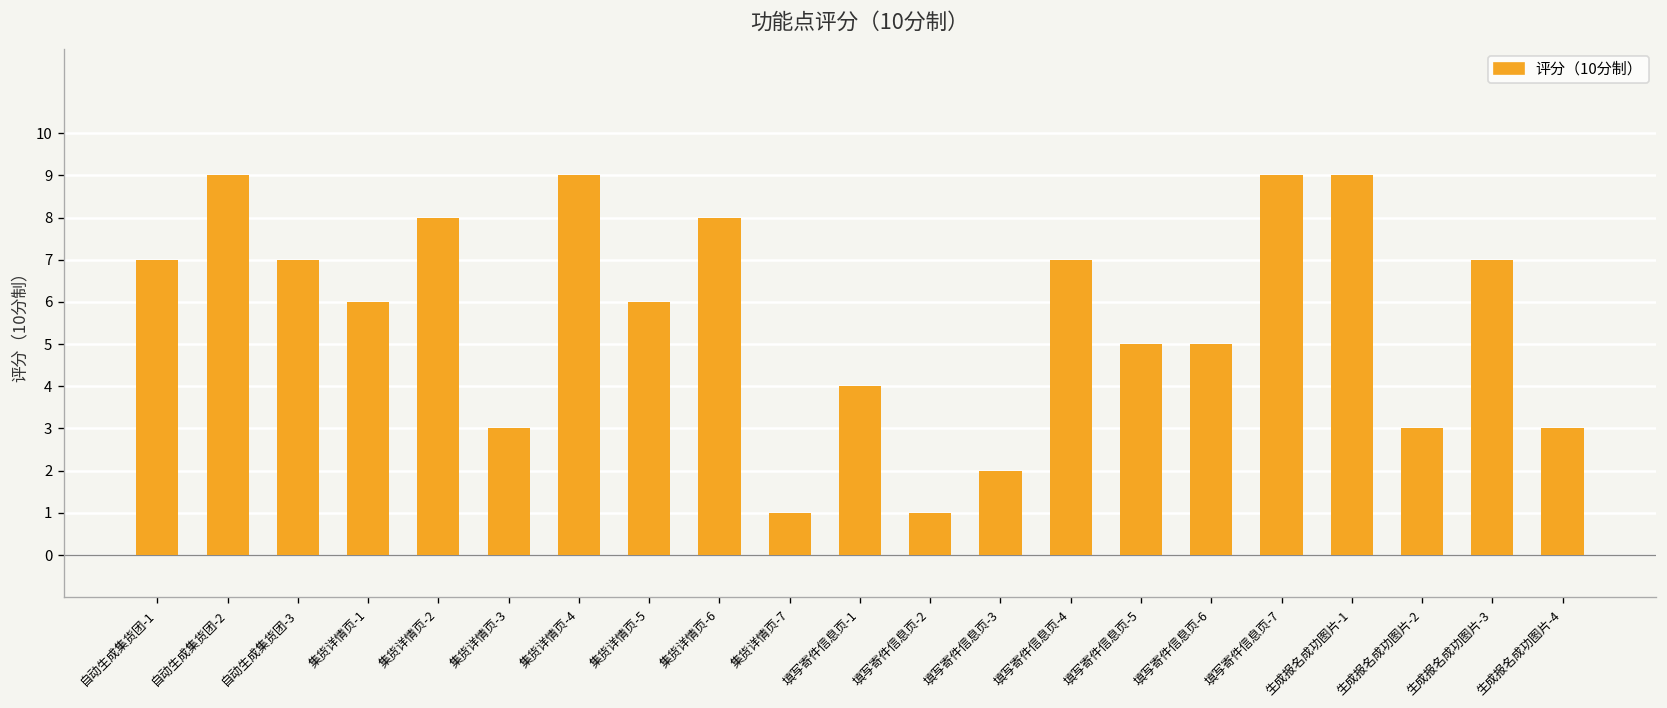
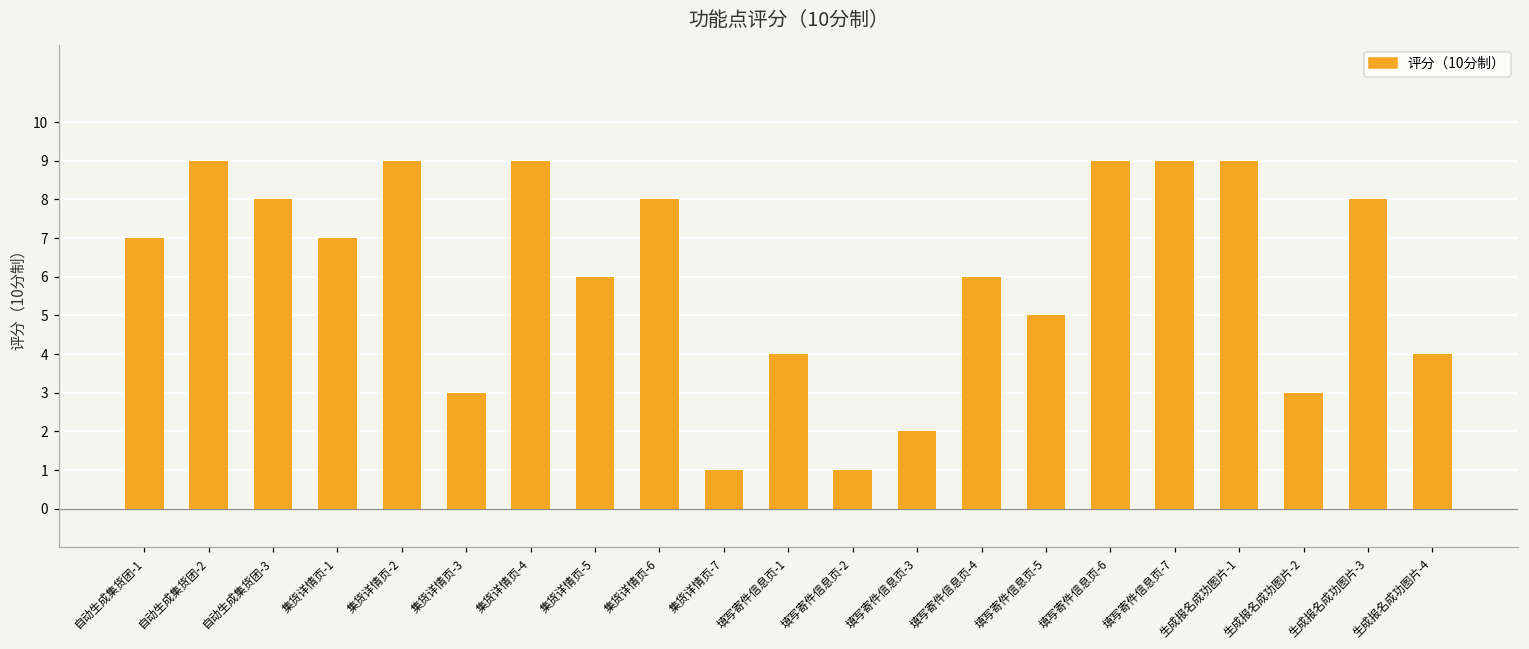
  {
    "自动生成集货团-1": 7,
    "自动生成集货团-2": 9,
-   "自动生成集货团-3": 7,
-   "集货详情页-1": 6,
-   "集货详情页-2": 8,
+   "自动生成集货团-3": 8,
+   "集货详情页-1": 7,
+   "集货详情页-2": 9,
    "集货详情页-3": 3,
    "集货详情页-4": 9,
    "集货详情页-5": 6,
    "集货详情页-6": 8,
    "集货详情页-7": 1,
    "填写寄件信息页-1": 4,
    "填写寄件信息页-2": 1,
    "填写寄件信息页-3": 2,
-   "填写寄件信息页-4": 7,
+   "填写寄件信息页-4": 6,
    "填写寄件信息页-5": 5,
-   "填写寄件信息页-6": 5,
+   "填写寄件信息页-6": 9,
    "填写寄件信息页-7": 9,
    "生成报名成功图片-1": 9,
    "生成报名成功图片-2": 3,
-   "生成报名成功图片-3": 7,
-   "生成报名成功图片-4": 3
+   "生成报名成功图片-3": 8,
+   "生成报名成功图片-4": 4
  }
